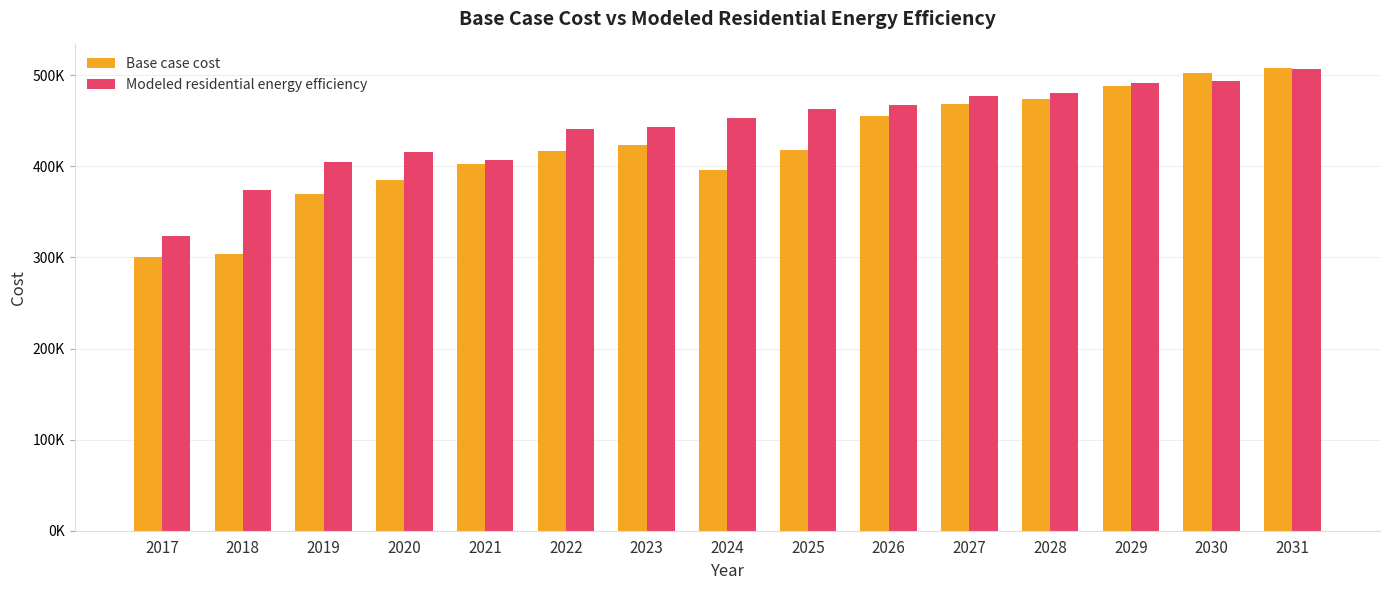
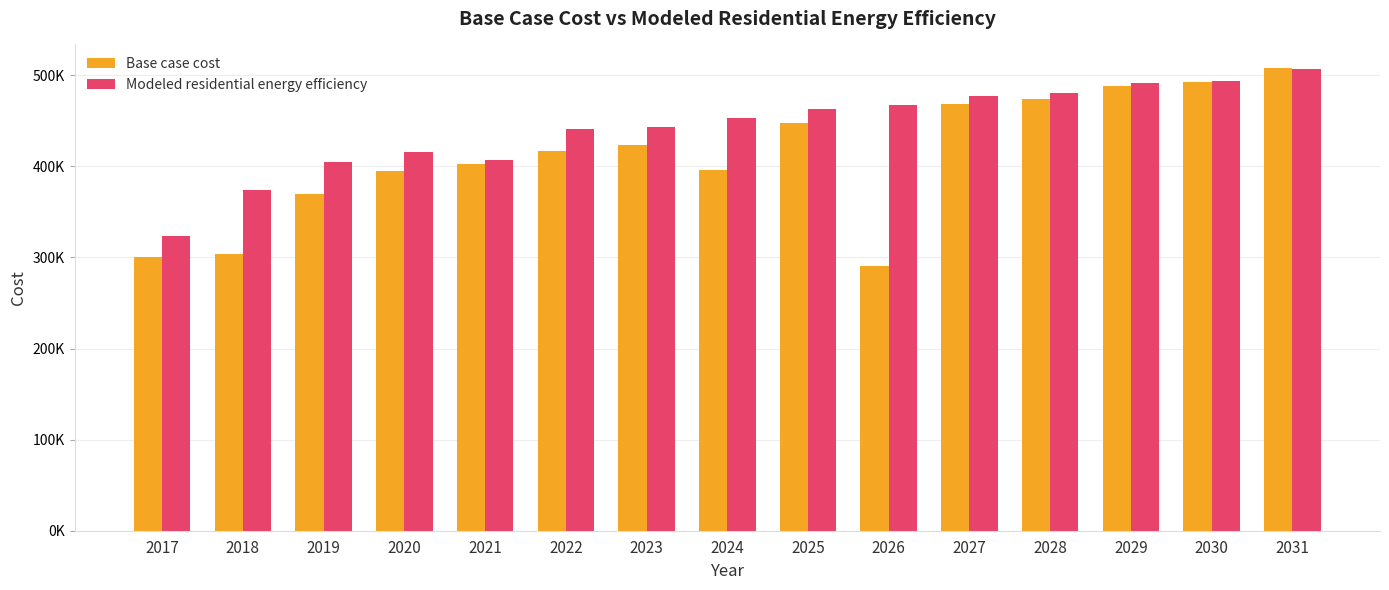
  {
    "Base case cost": {
      "2017": 300000,
      "2018": 300000,
      "2019": 370000,
-     "2020": 380000,
+     "2020": 390000,
      "2021": 400000,
      "2022": 420000,
      "2023": 420000,
      "2024": 400000,
-     "2025": 420000,
-     "2026": 460000,
+     "2025": 450000,
+     "2026": 290000,
      "2027": 470000,
      "2028": 470000,
      "2029": 490000,
-     "2030": 500000,
+     "2030": 490000,
      "2031": 510000
    },
    "Modeled residential energy efficiency": {
      "2017": 320000,
      "2018": 370000,
      "2019": 410000,
      "2020": 420000,
      "2021": 410000,
      "2022": 440000,
      "2023": 440000,
      "2024": 450000,
      "2025": 460000,
      "2026": 470000,
      "2027": 480000,
      "2028": 480000,
      "2029": 490000,
      "2030": 490000,
      "2031": 510000
    }
  }
